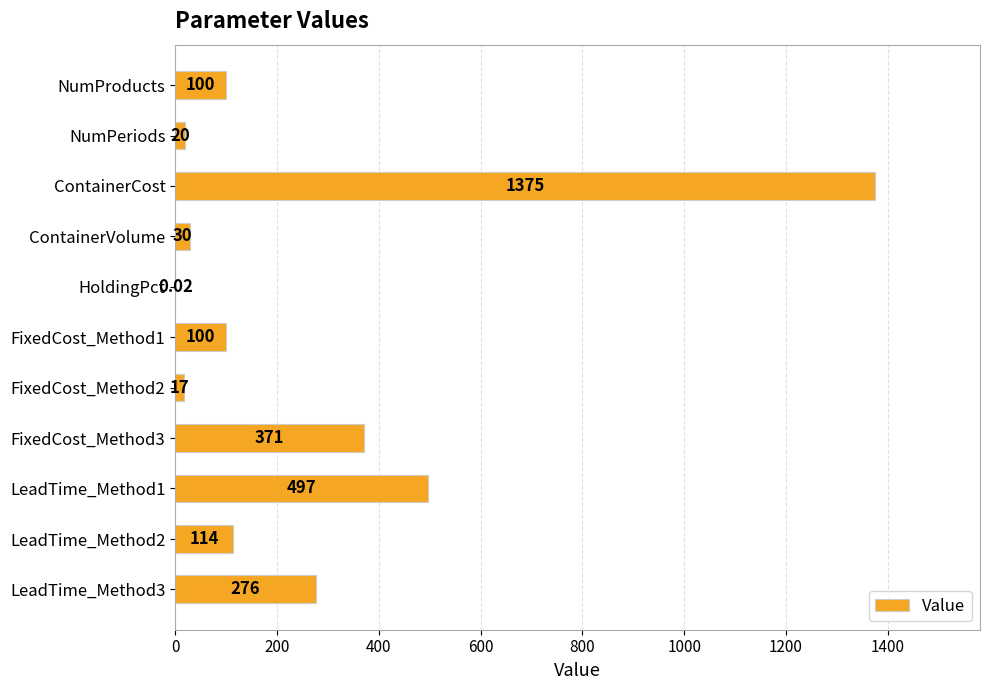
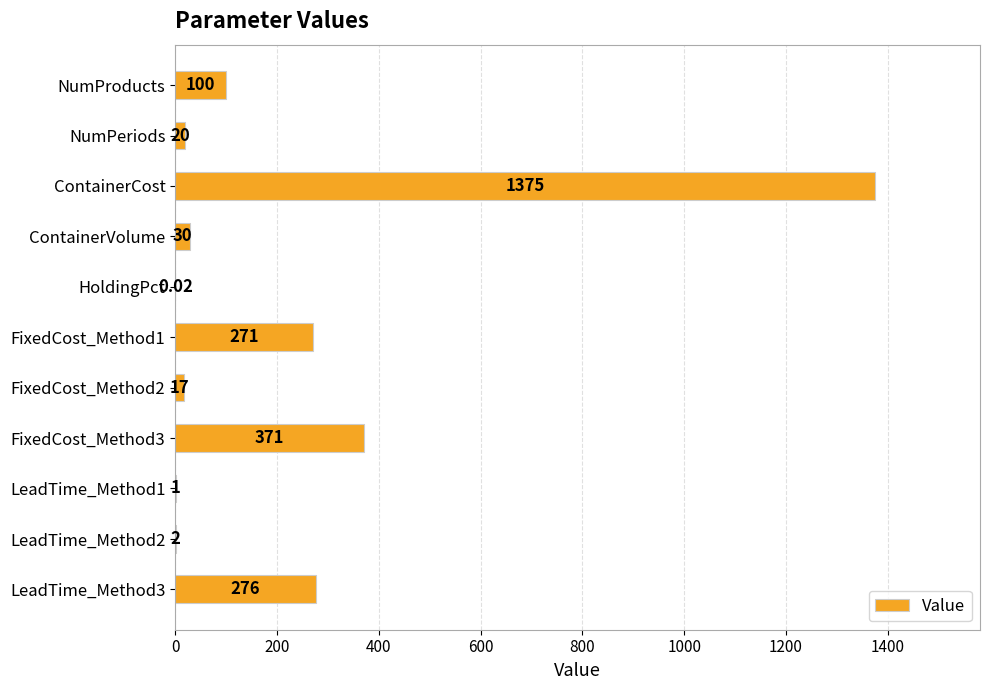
  {
    "NumProducts": 100,
    "NumPeriods": 20,
    "ContainerCost": 1375,
    "ContainerVolume": 30,
    "HoldingPct": 0.02,
-   "FixedCost_Method1": 100,
+   "FixedCost_Method1": 271,
    "FixedCost_Method2": 17,
    "FixedCost_Method3": 371,
-   "LeadTime_Method1": 497,
-   "LeadTime_Method2": 114,
+   "LeadTime_Method1": 1,
+   "LeadTime_Method2": 2,
    "LeadTime_Method3": 276
  }
